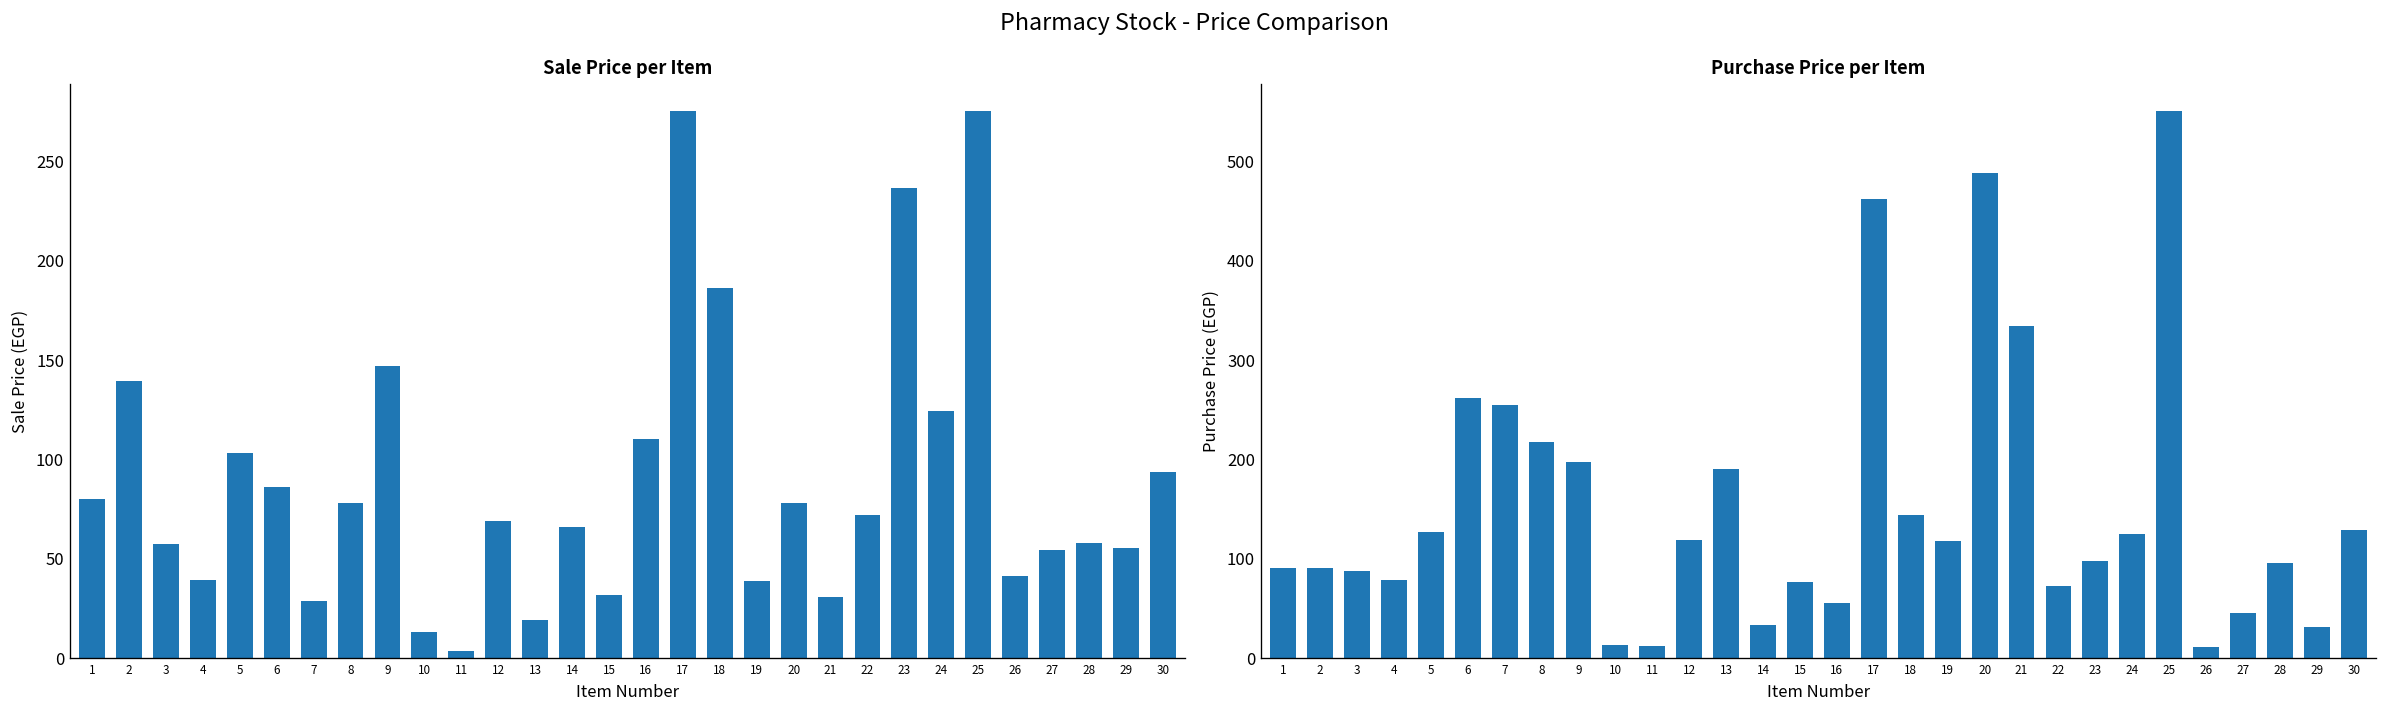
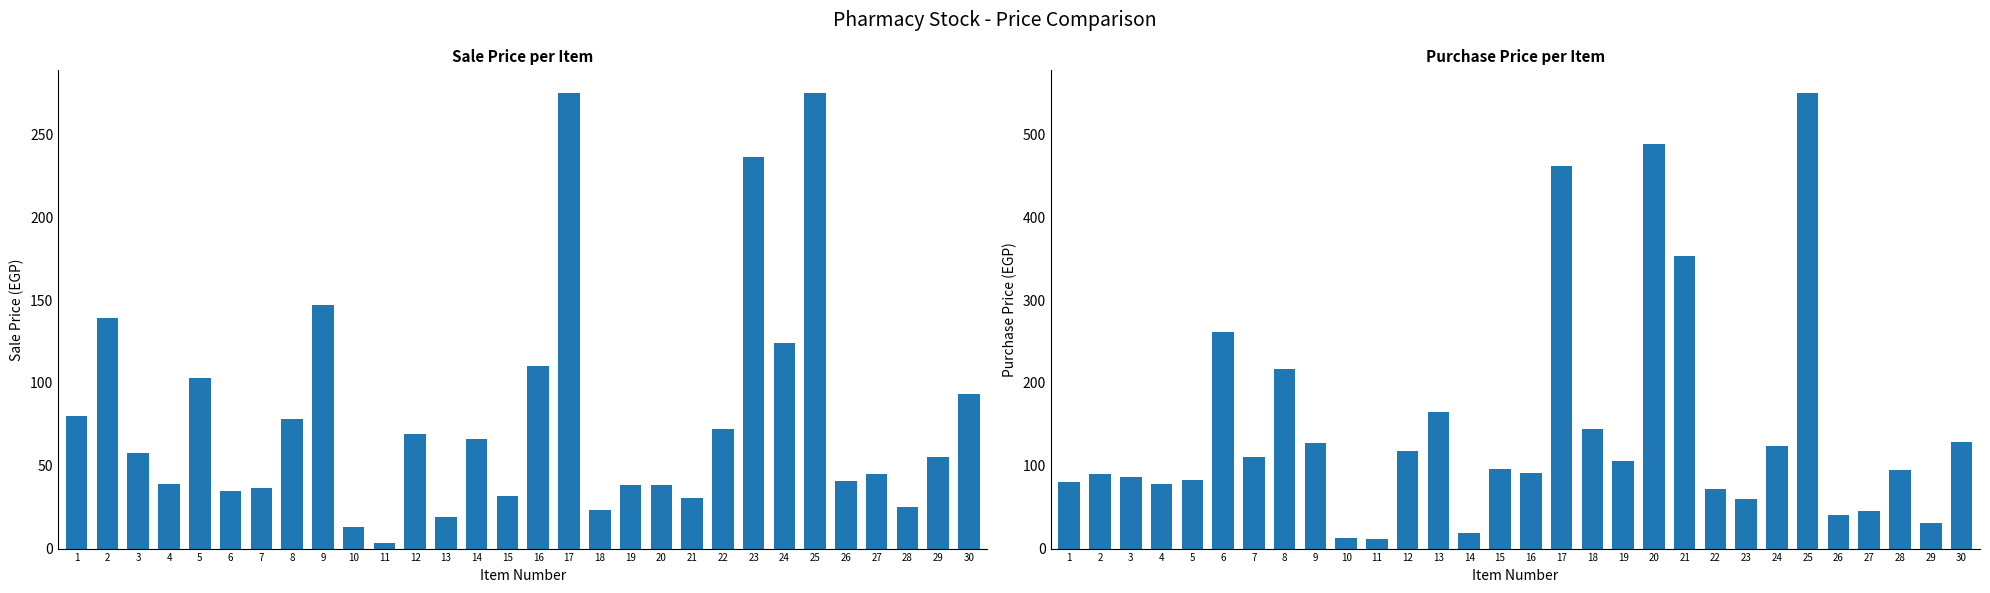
  {
    "Sale Price per Item": {
      "1": 80,
      "2": 139,
      "3": 57,
      "4": 39,
      "5": 103,
-     "6": 86,
-     "7": 29,
+     "6": 35,
+     "7": 37,
      "8": 78,
      "9": 147,
      "10": 13,
      "11": 3,
      "12": 69,
      "13": 19,
      "14": 66,
      "15": 32,
      "16": 110,
      "17": 275,
-     "18": 186,
+     "18": 23,
      "19": 39,
-     "20": 78,
+     "20": 38,
      "21": 31,
      "22": 72,
      "23": 236,
      "24": 124,
      "25": 275,
      "26": 41,
-     "27": 54,
-     "28": 58,
+     "27": 45,
+     "28": 25,
      "29": 55,
      "30": 93
    },
    "Purchase Price per Item": {
-     "1": 90,
+     "1": 80,
      "2": 90,
      "3": 90,
      "4": 80,
-     "5": 130,
+     "5": 80,
      "6": 260,
-     "7": 250,
+     "7": 110,
      "8": 220,
-     "9": 200,
+     "9": 130,
      "10": 10,
      "11": 10,
      "12": 120,
-     "13": 190,
-     "14": 30,
-     "15": 80,
-     "16": 60,
+     "13": 170,
+     "14": 20,
+     "15": 100,
+     "16": 90,
      "17": 460,
      "18": 140,
-     "19": 120,
+     "19": 110,
      "20": 490,
-     "21": 330,
+     "21": 350,
      "22": 70,
-     "23": 100,
+     "23": 60,
      "24": 120,
      "25": 550,
-     "26": 10,
+     "26": 40,
      "27": 50,
      "28": 100,
      "29": 30,
      "30": 130
    }
  }
